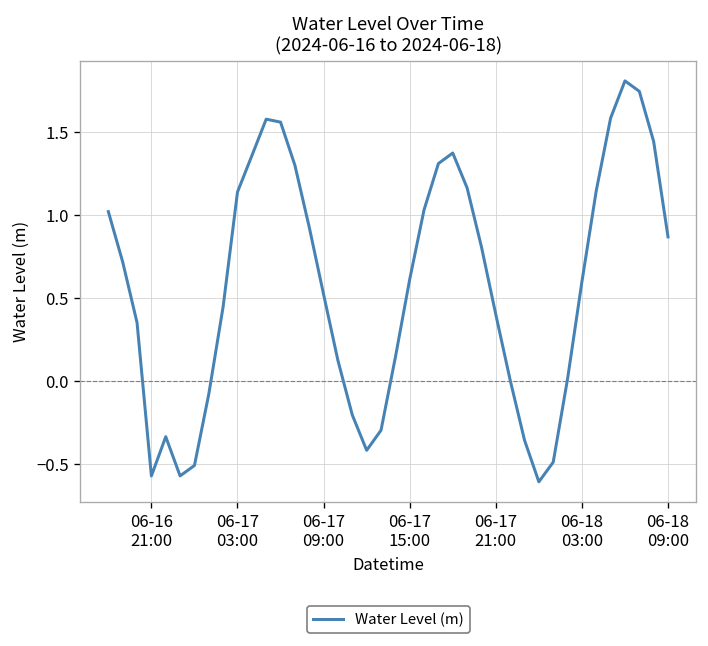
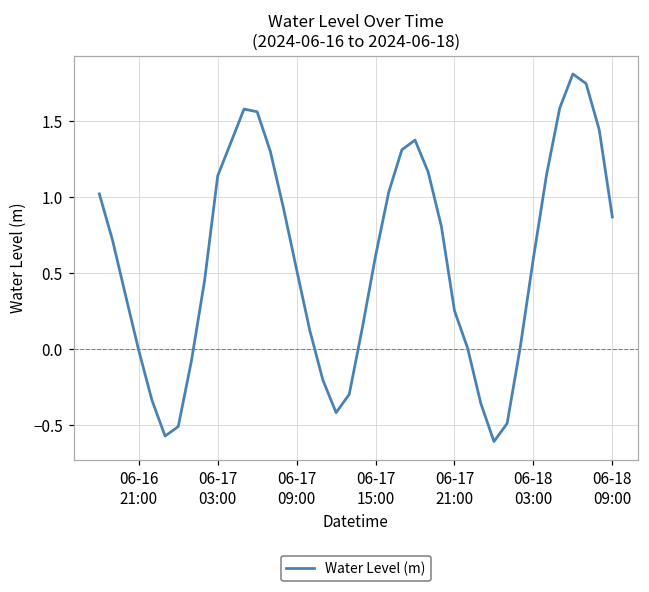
  {
-   "06-16 21:00": -0.57,
+   "06-16 21:00": -0.01,
    "06-17 03:00": 1.14,
    "06-17 09:00": 0.52,
    "06-17 15:00": 0.61,
-   "06-17 21:00": 0.40,
+   "06-17 21:00": 0.25,
    "06-18 03:00": 0.60,
    "06-18 09:00": 0.87
  }
